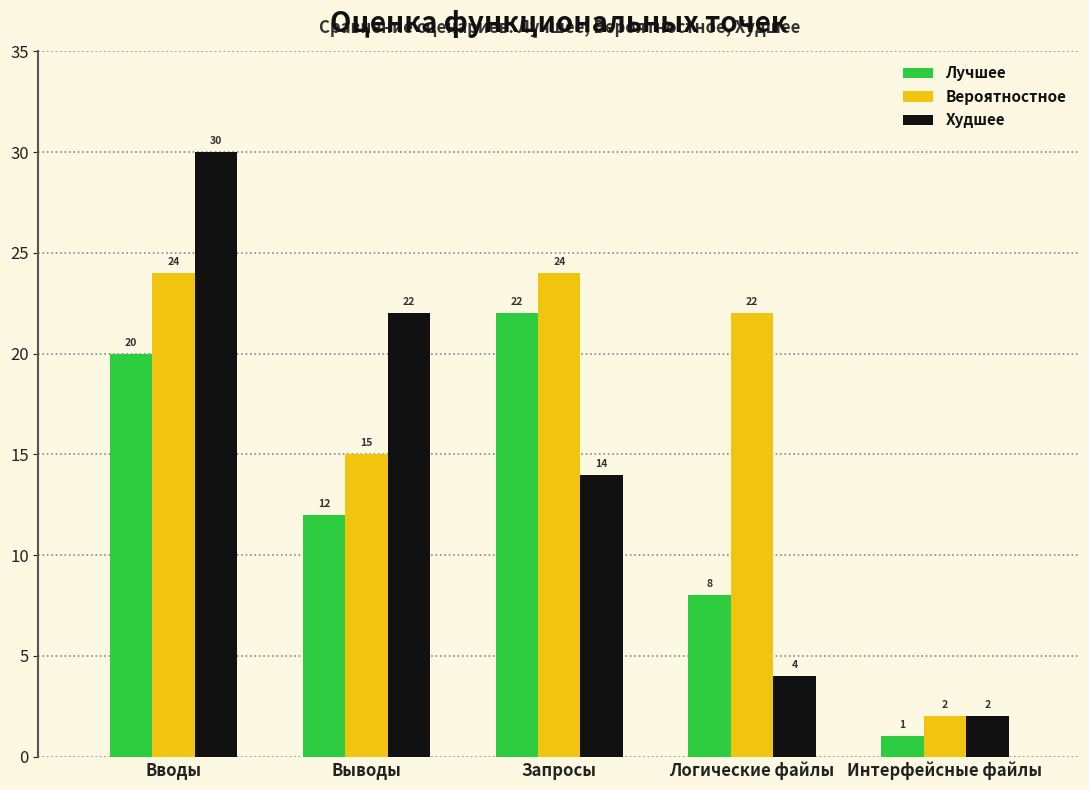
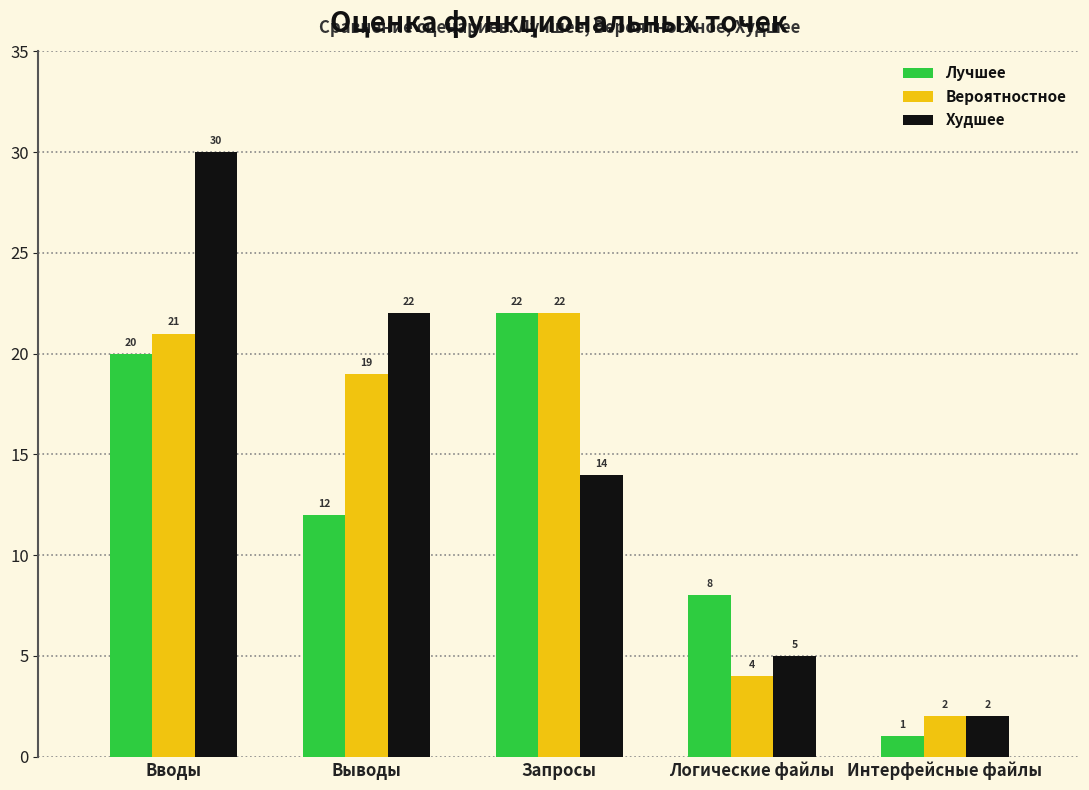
  {
    "Лучшее": {
      "Вводы": 20,
      "Выводы": 12,
      "Запросы": 22,
      "Логические файлы": 8,
      "Интерфейсные файлы": 1
    },
    "Вероятностное": {
-     "Вводы": 24,
-     "Выводы": 15,
-     "Запросы": 24,
-     "Логические файлы": 22,
+     "Вводы": 21,
+     "Выводы": 19,
+     "Запросы": 22,
+     "Логические файлы": 4,
      "Интерфейсные файлы": 2
    },
    "Худшее": {
      "Вводы": 30,
      "Выводы": 22,
      "Запросы": 14,
-     "Логические файлы": 4,
+     "Логические файлы": 5,
      "Интерфейсные файлы": 2
    }
  }
